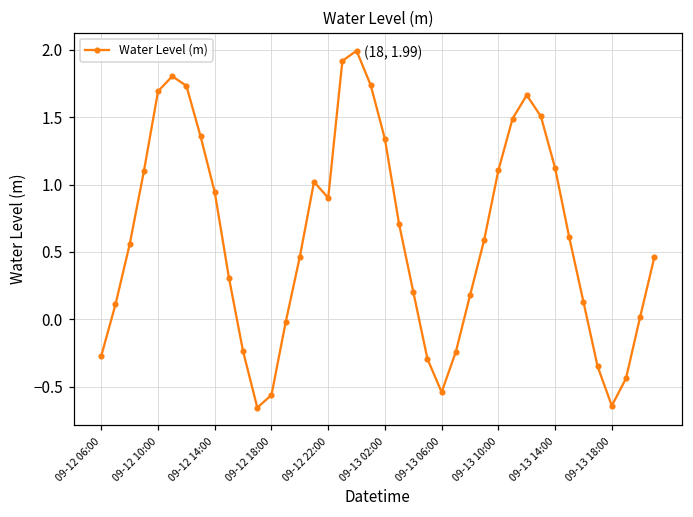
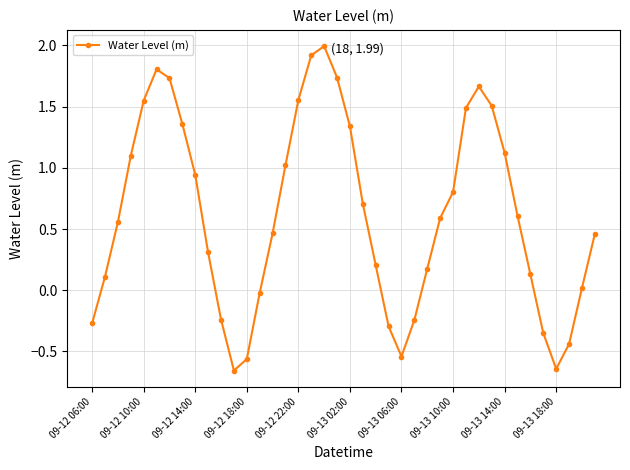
  {
    "09-12 06:00": -0.27,
-   "09-12 10:00": 1.69,
+   "09-12 10:00": 1.55,
    "09-12 14:00": 0.94,
    "09-12 18:00": -0.56,
-   "09-12 22:00": 0.90,
+   "09-12 22:00": 1.55,
    "09-13 02:00": 1.34,
    "09-13 06:00": -0.54,
-   "09-13 10:00": 1.11,
+   "09-13 10:00": 0.80,
    "09-13 14:00": 1.12,
    "09-13 18:00": -0.64
  }
